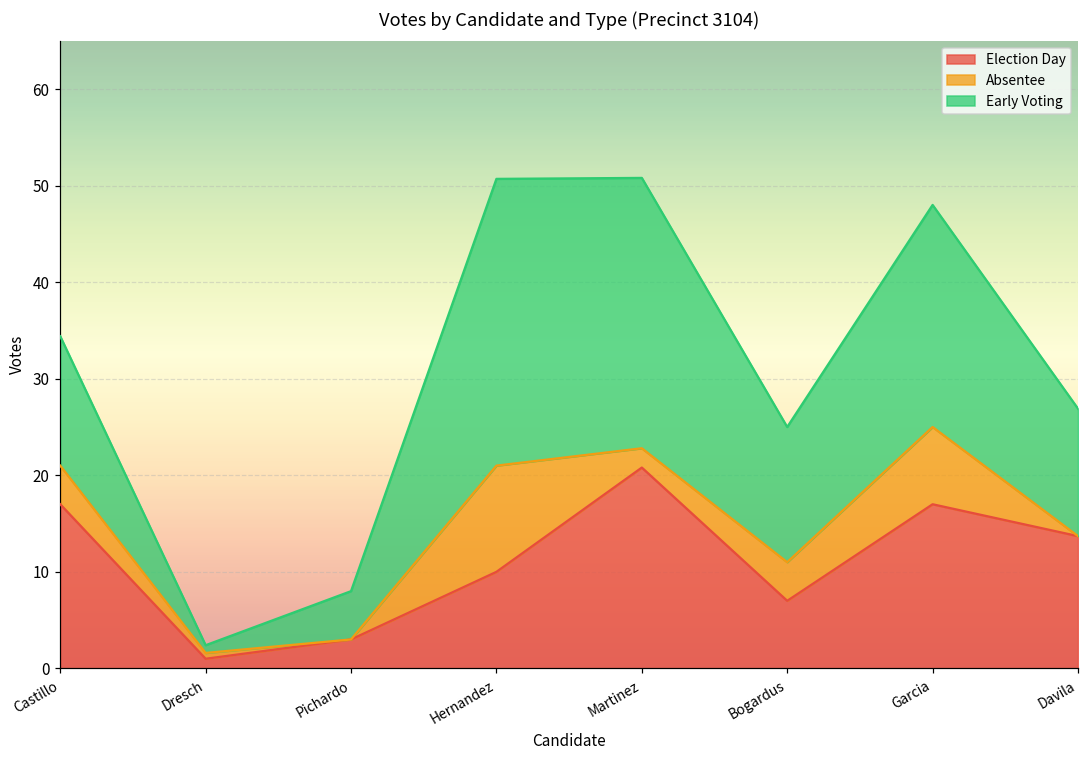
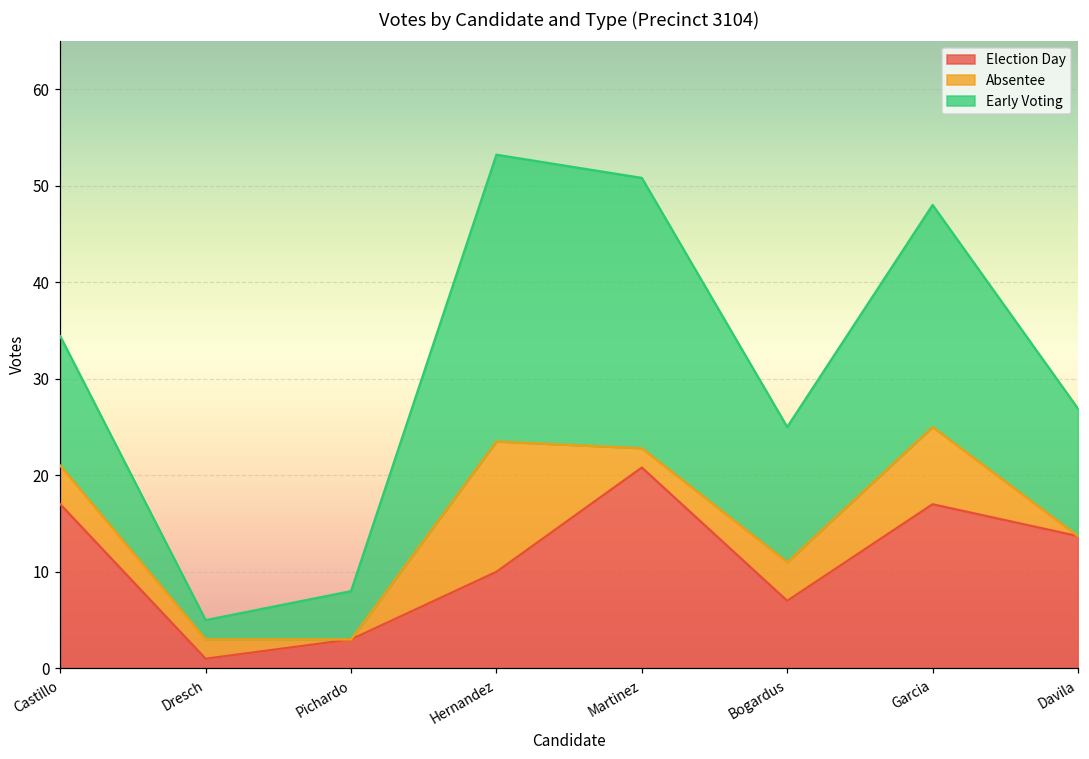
  {
    "Election Day": {
      "Castillo": 17,
      "Dresch": 1,
      "Hernandez": 10,
      "Martinez": 21,
      "Bogardus": 7,
      "Garcia": 17
    },
    "Absentee": {
      "Castillo": 4,
-     "Dresch": 1,
-     "Hernandez": 11,
+     "Dresch": 2,
+     "Hernandez": 14,
      "Martinez": 2,
      "Bogardus": 4,
      "Garcia": 8
    },
    "Early Voting": {
      "Castillo": 13,
-     "Dresch": 1,
+     "Dresch": 2,
      "Pichardo": 5,
      "Hernandez": 30,
      "Martinez": 28,
      "Bogardus": 14,
      "Garcia": 23,
      "Davila": 13
    }
  }
